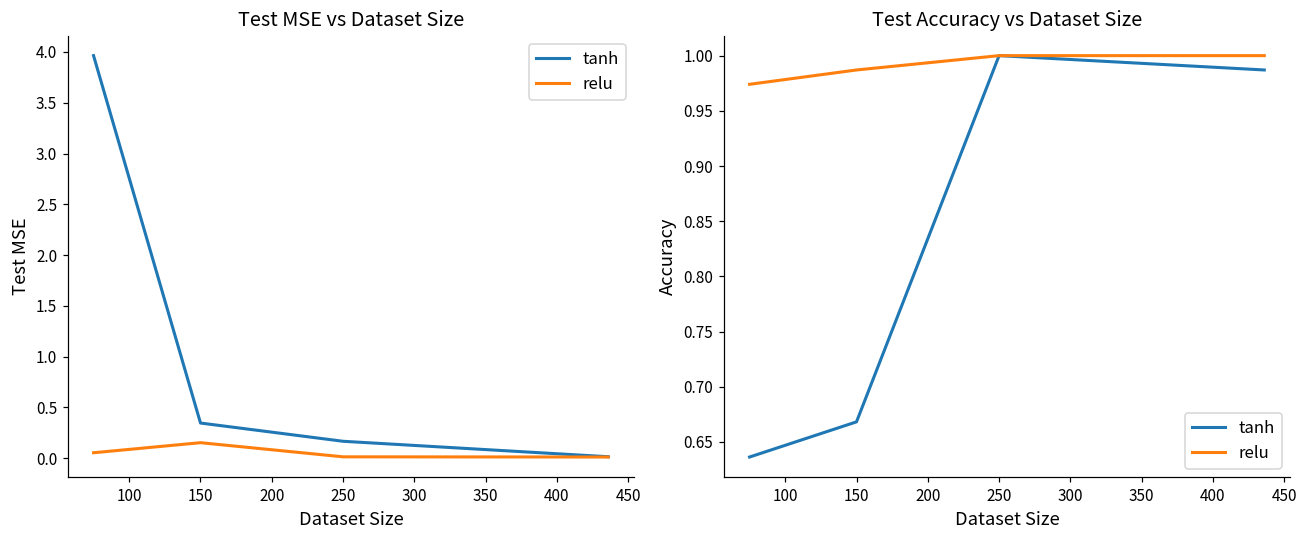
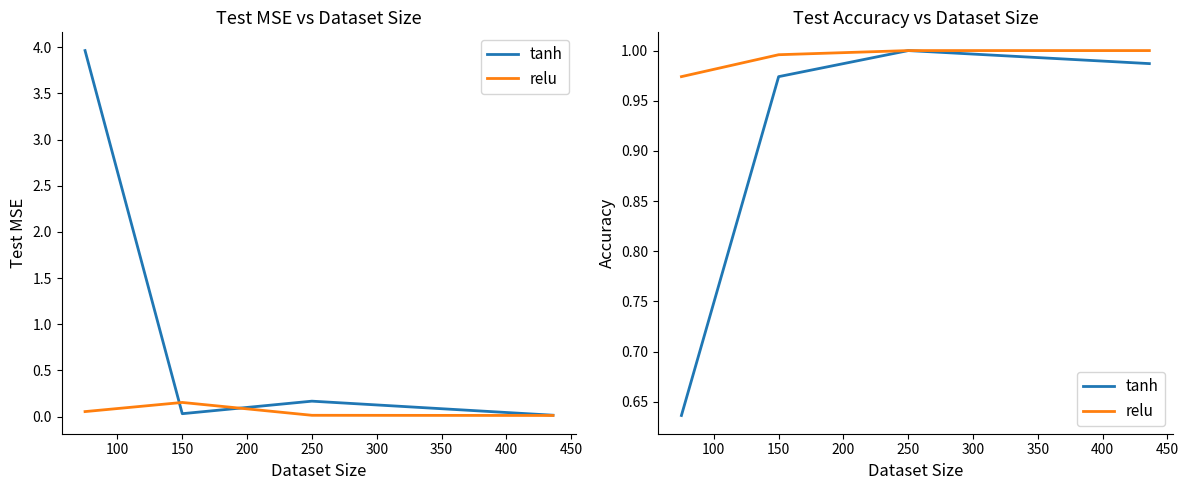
  {
    "Test MSE vs Dataset Size": {
      "tanh": {
-       "150": 0.3,
+       "150": 0.0,
        "250": 0.2
      },
      "relu": {
        "150": 0.2,
        "250": 0.0
      }
    },
    "Test Accuracy vs Dataset Size": {
      "tanh": {
-       "150": 0.668
+       "150": 0.974
      },
      "relu": {
-       "150": 0.987
+       "150": 0.996
      }
    }
  }
